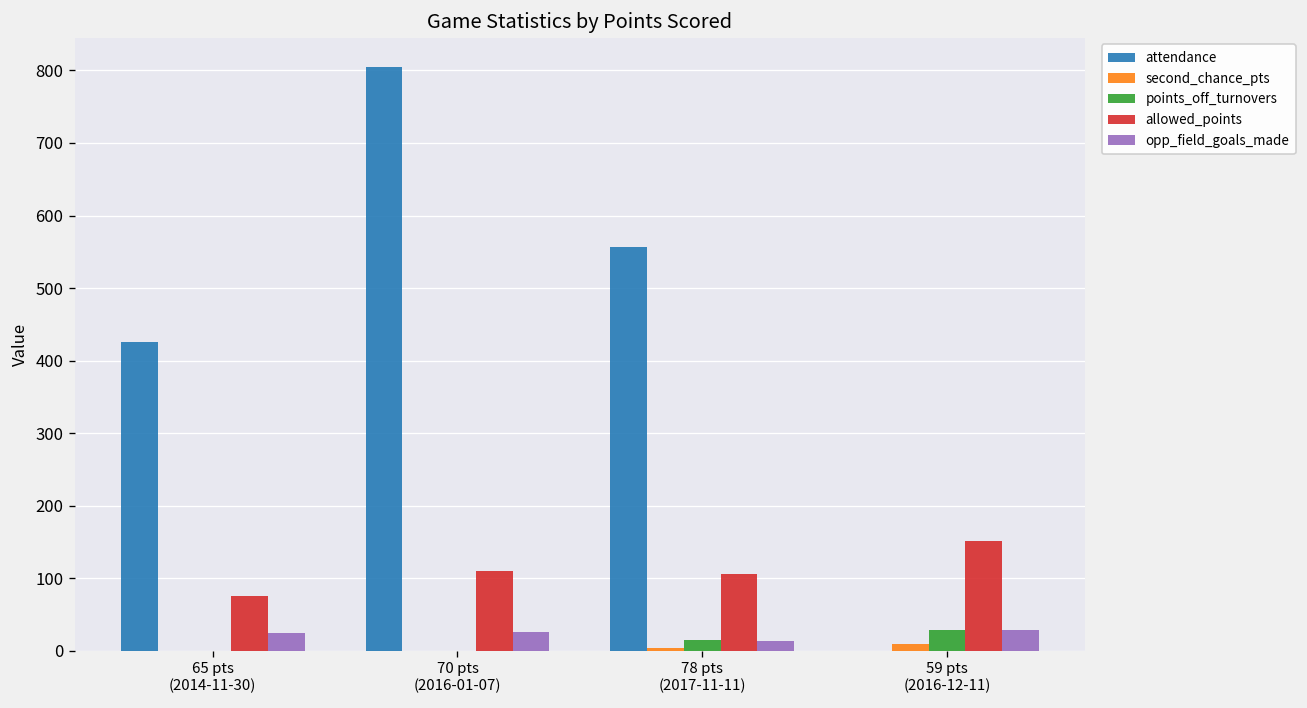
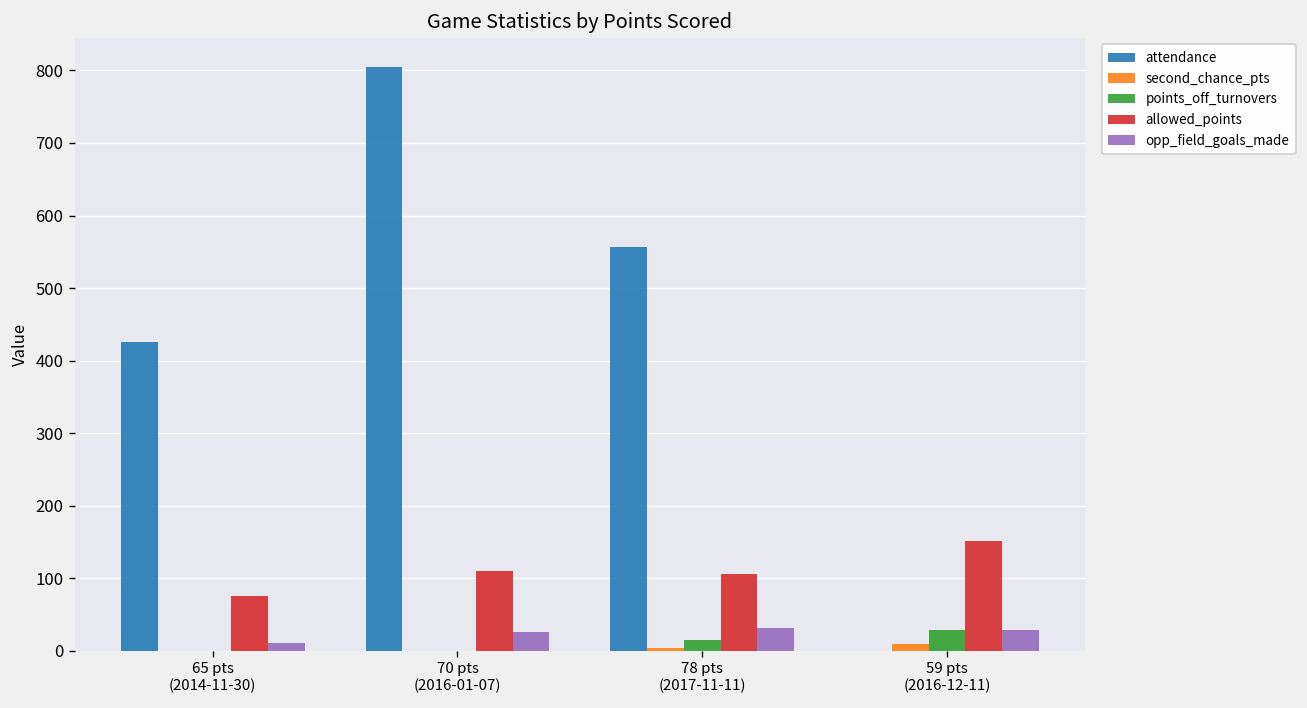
  {
    "attendance": {
      "65 pts (2014-11-30)": 430,
      "70 pts (2016-01-07)": 810,
      "78 pts (2017-11-11)": 560,
      "59 pts (2016-12-11)": 0
    },
    "second_chance_pts": {
      "65 pts (2014-11-30)": 0,
      "70 pts (2016-01-07)": 0,
      "59 pts (2016-12-11)": 10
    },
    "points_off_turnovers": {
      "65 pts (2014-11-30)": 0,
      "70 pts (2016-01-07)": 0,
      "78 pts (2017-11-11)": 20,
      "59 pts (2016-12-11)": 30
    },
    "allowed_points": {
      "65 pts (2014-11-30)": 80,
      "70 pts (2016-01-07)": 110,
      "78 pts (2017-11-11)": 110,
      "59 pts (2016-12-11)": 150
    },
    "opp_field_goals_made": {
-     "65 pts (2014-11-30)": 30,
+     "65 pts (2014-11-30)": 10,
      "70 pts (2016-01-07)": 30,
-     "78 pts (2017-11-11)": 10,
+     "78 pts (2017-11-11)": 30,
      "59 pts (2016-12-11)": 30
    }
  }
